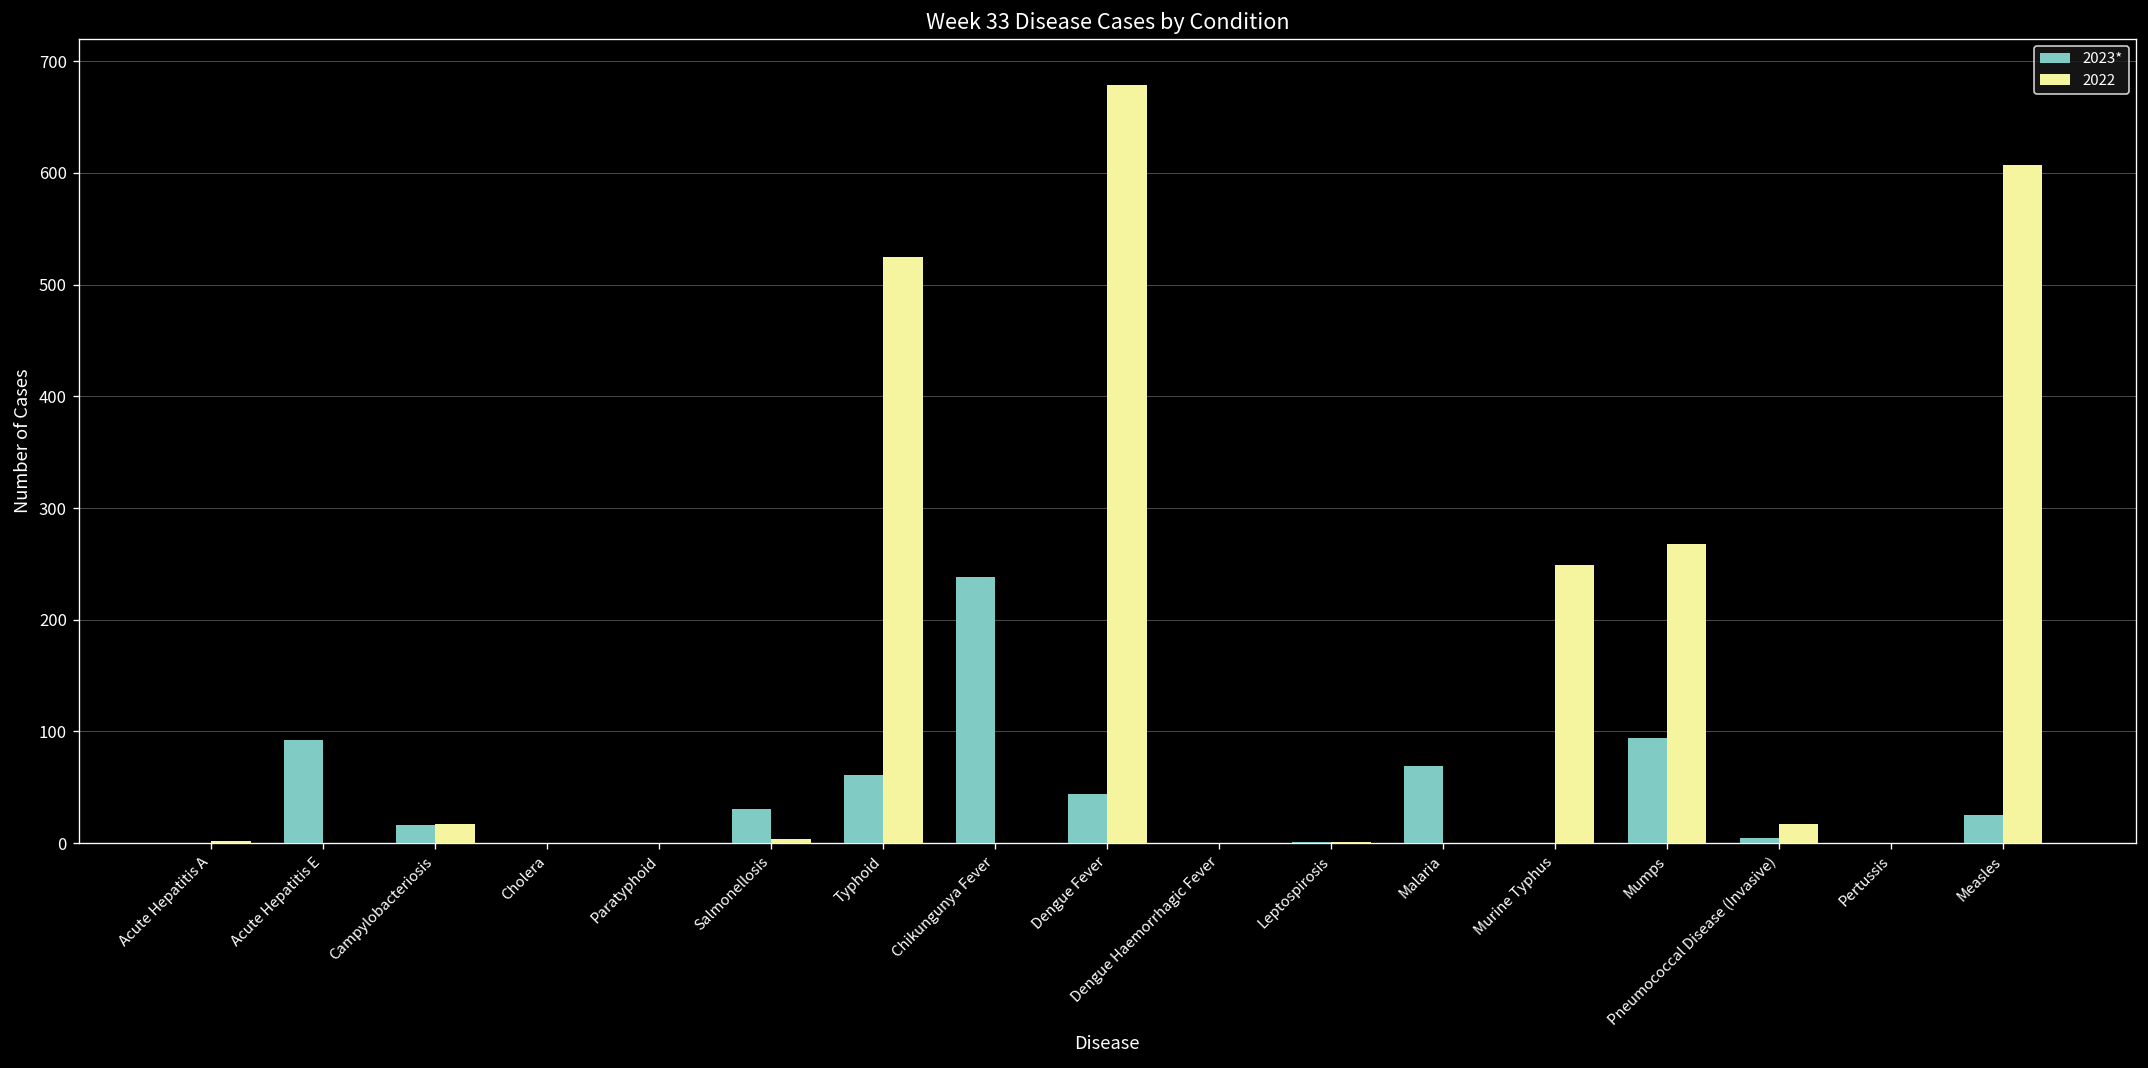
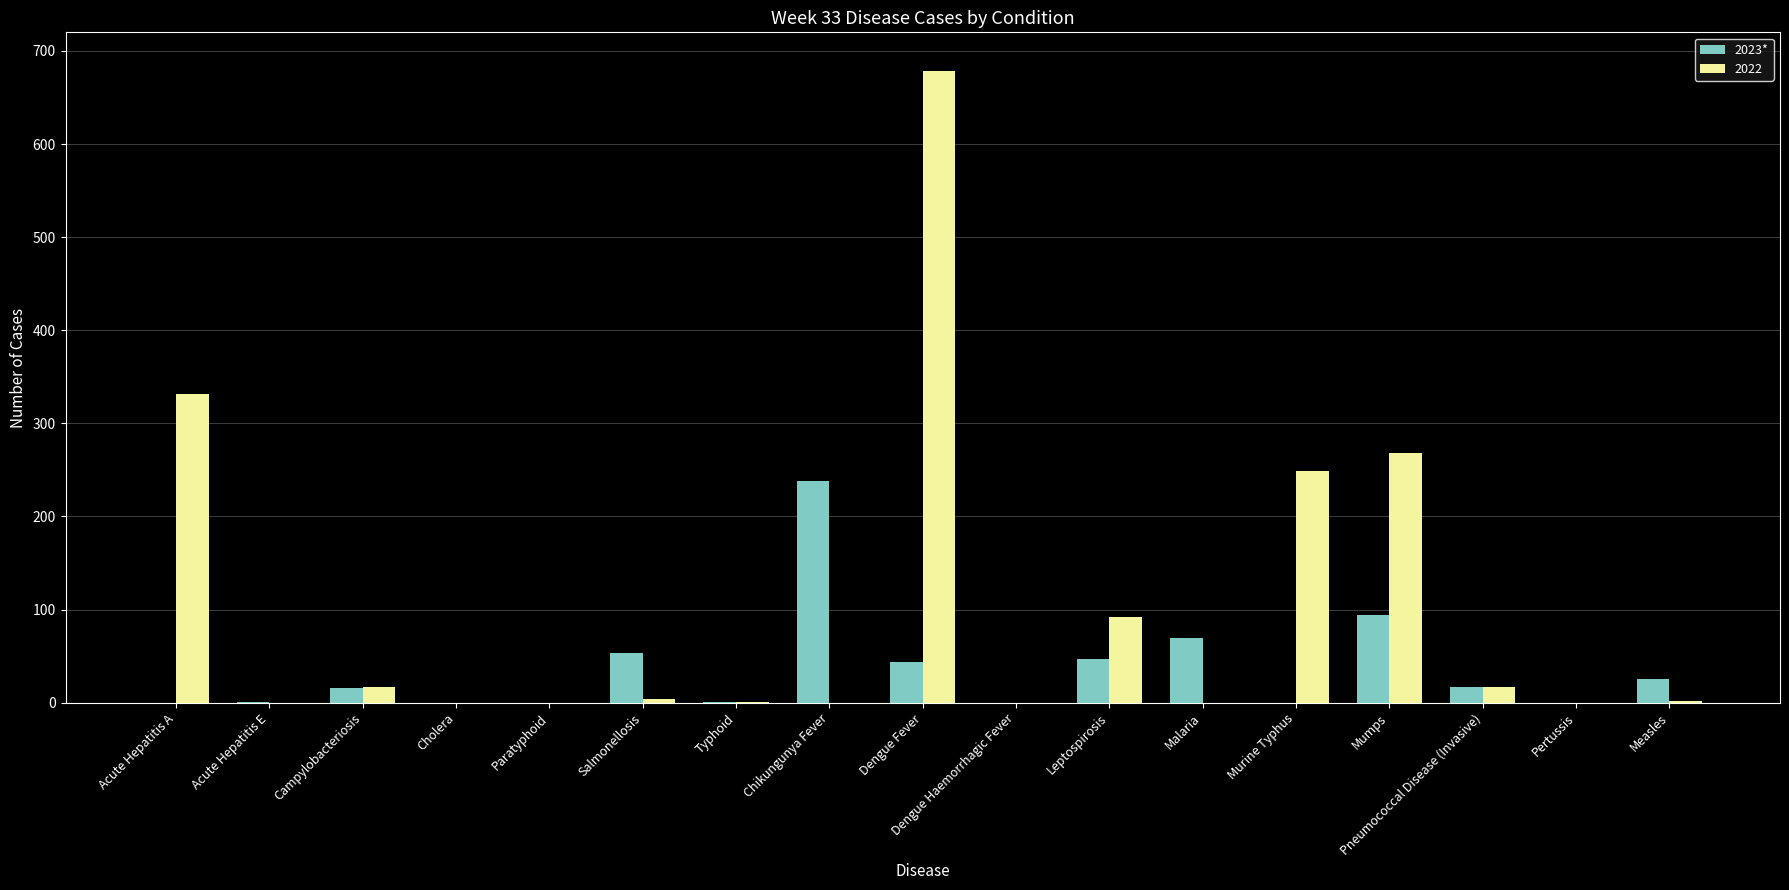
  {
    "2023*": {
      "Acute Hepatitis A": 0,
-     "Acute Hepatitis E": 90,
+     "Acute Hepatitis E": 0,
      "Campylobacteriosis": 20,
      "Cholera": 0,
      "Paratyphoid": 0,
-     "Salmonellosis": 30,
-     "Typhoid": 60,
+     "Salmonellosis": 50,
+     "Typhoid": 0,
      "Chikungunya Fever": 240,
      "Dengue Fever": 40,
      "Dengue Haemorrhagic Fever": 0,
-     "Leptospirosis": 0,
+     "Leptospirosis": 50,
      "Malaria": 70,
      "Murine Typhus": 0,
      "Mumps": 90,
-     "Pneumococcal Disease (Invasive)": 10,
+     "Pneumococcal Disease (Invasive)": 20,
      "Pertussis": 0,
      "Measles": 30
    },
    "2022": {
-     "Acute Hepatitis A": 0,
+     "Acute Hepatitis A": 330,
      "Acute Hepatitis E": 0,
      "Campylobacteriosis": 20,
      "Cholera": 0,
      "Paratyphoid": 0,
      "Salmonellosis": 0,
-     "Typhoid": 530,
+     "Typhoid": 0,
      "Chikungunya Fever": 0,
      "Dengue Fever": 680,
      "Dengue Haemorrhagic Fever": 0,
-     "Leptospirosis": 0,
+     "Leptospirosis": 90,
      "Malaria": 0,
      "Murine Typhus": 250,
      "Mumps": 270,
      "Pneumococcal Disease (Invasive)": 20,
      "Pertussis": 0,
-     "Measles": 610
+     "Measles": 0
    }
  }
